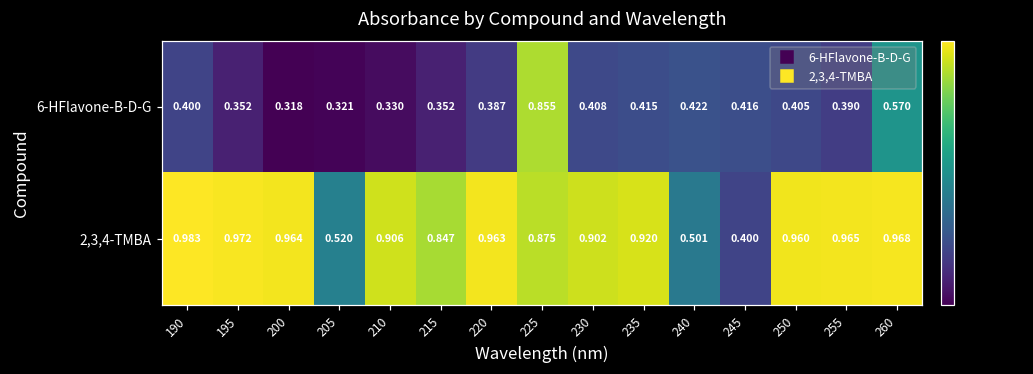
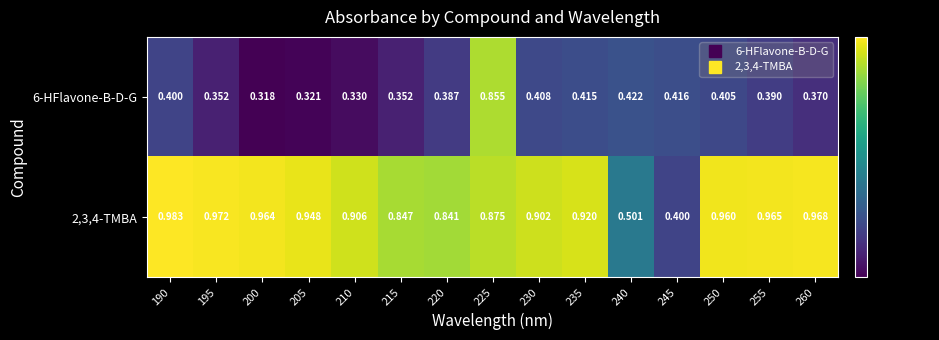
  {
    "6-HFlavone-B-D-G": {
      "190": 0.400,
      "195": 0.352,
      "200": 0.318,
      "205": 0.321,
      "210": 0.330,
      "215": 0.352,
      "220": 0.387,
      "225": 0.855,
      "230": 0.408,
      "235": 0.415,
      "240": 0.422,
      "245": 0.416,
      "250": 0.405,
      "255": 0.390,
-     "260": 0.570
+     "260": 0.370
    },
    "2,3,4-TMBA": {
      "190": 0.983,
      "195": 0.972,
      "200": 0.964,
-     "205": 0.520,
+     "205": 0.948,
      "210": 0.906,
      "215": 0.847,
-     "220": 0.963,
+     "220": 0.841,
      "225": 0.875,
      "230": 0.902,
      "235": 0.920,
      "240": 0.501,
      "245": 0.400,
      "250": 0.960,
      "255": 0.965,
      "260": 0.968
    }
  }
